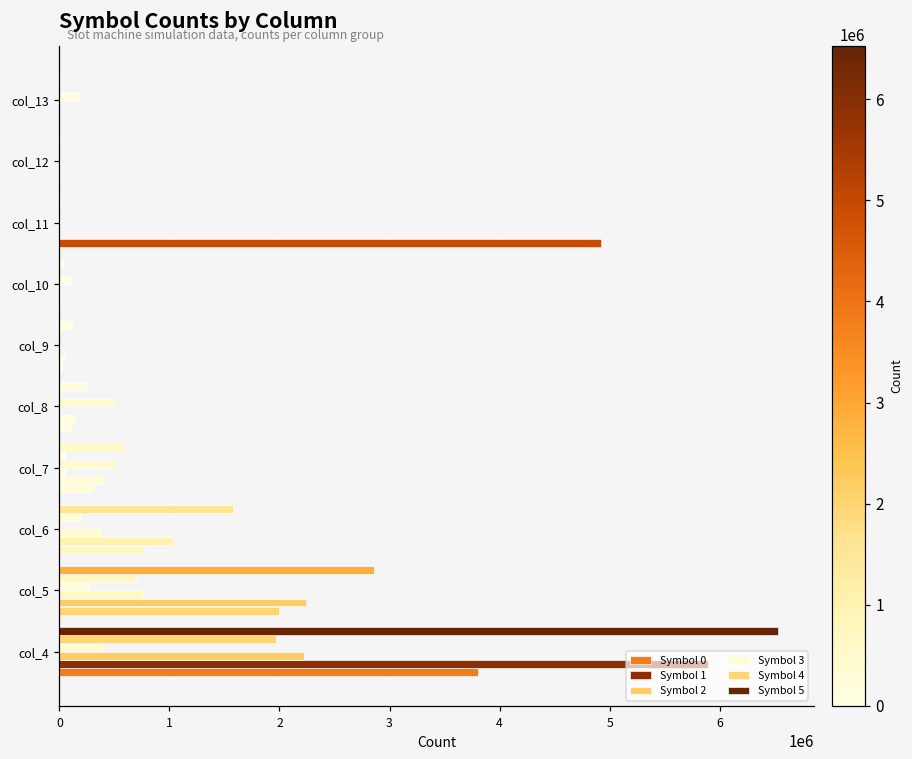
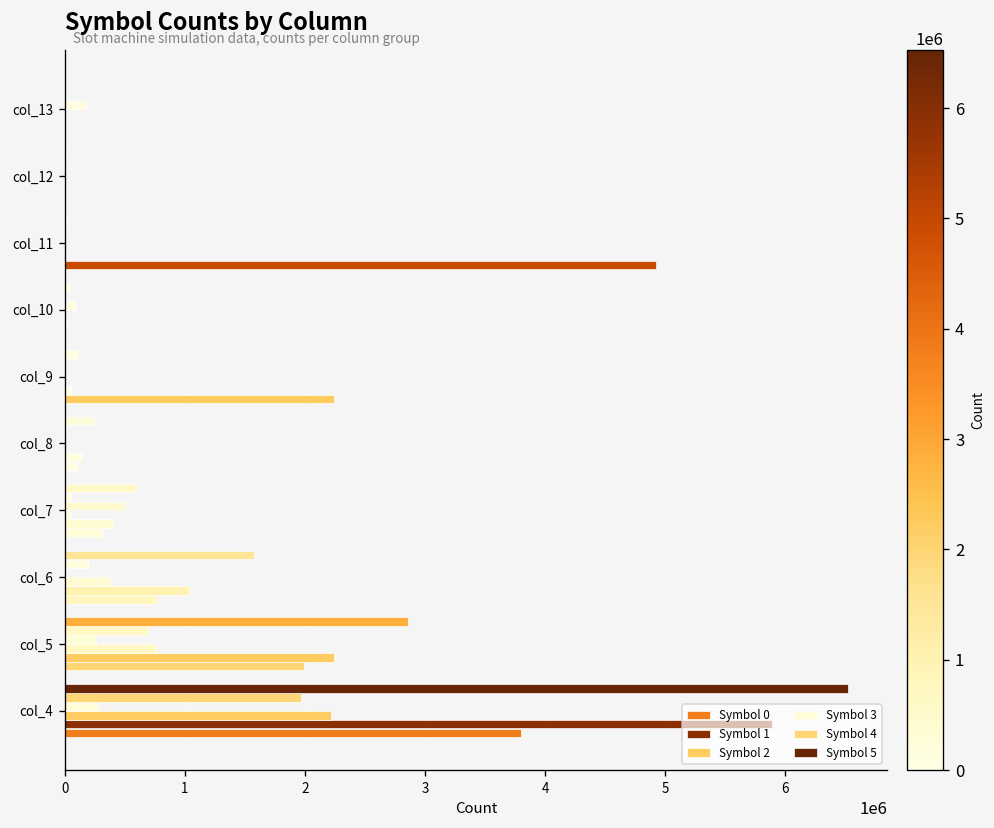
  {
    "Symbol 0": {
      "col_13": 0,
      "col_12": 0,
      "col_11": 4920000,
-     "col_9": 30000,
+     "col_9": 2250000,
      "col_8": 100000,
      "col_7": 310000,
      "col_6": 770000,
      "col_5": 2000000,
      "col_4": 3800000
    },
    "Symbol 3": {
      "col_13": 170000,
      "col_12": 0,
      "col_11": 0,
      "col_10": 90000,
      "col_9": 0,
-     "col_8": 490000,
+     "col_8": 0,
      "col_7": 500000,
      "col_5": 260000,
-     "col_4": 410000
+     "col_4": 280000
    }
  }
